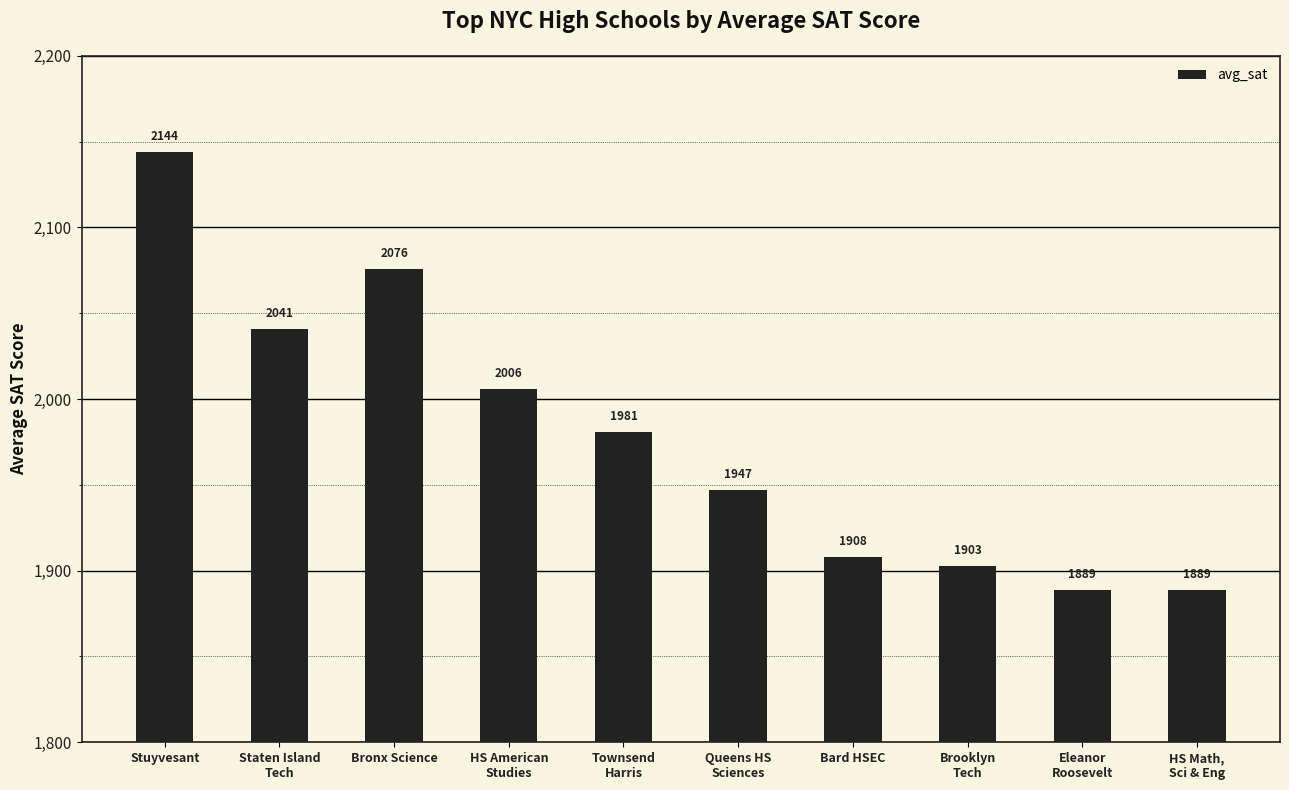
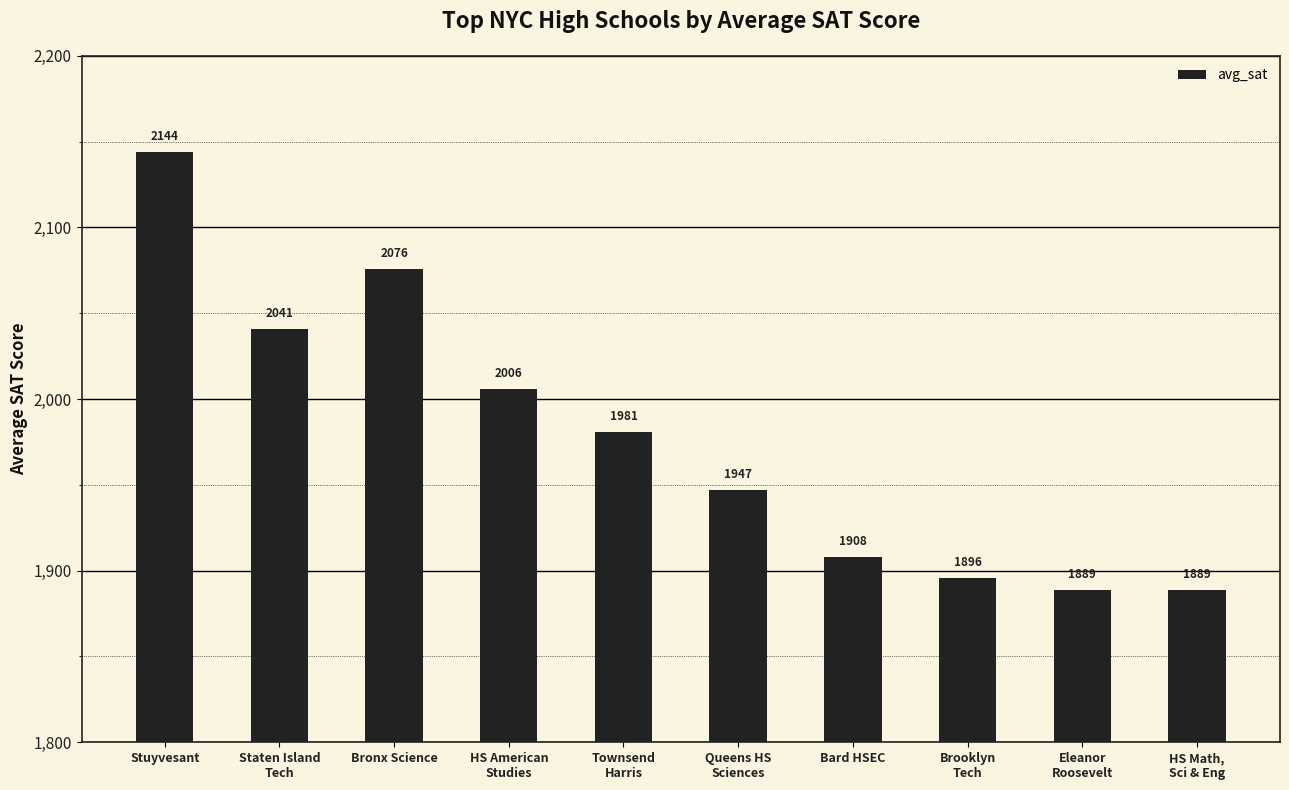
  {
    "Stuyvesant": 2144,
    "Staten Island Tech": 2041,
    "Bronx Science": 2076,
    "HS American Studies": 2006,
    "Townsend Harris": 1981,
    "Queens HS Sciences": 1947,
    "Bard HSEC": 1908,
-   "Brooklyn Tech": 1903,
+   "Brooklyn Tech": 1896,
    "Eleanor Roosevelt": 1889,
    "HS Math, Sci & Eng": 1889
  }
